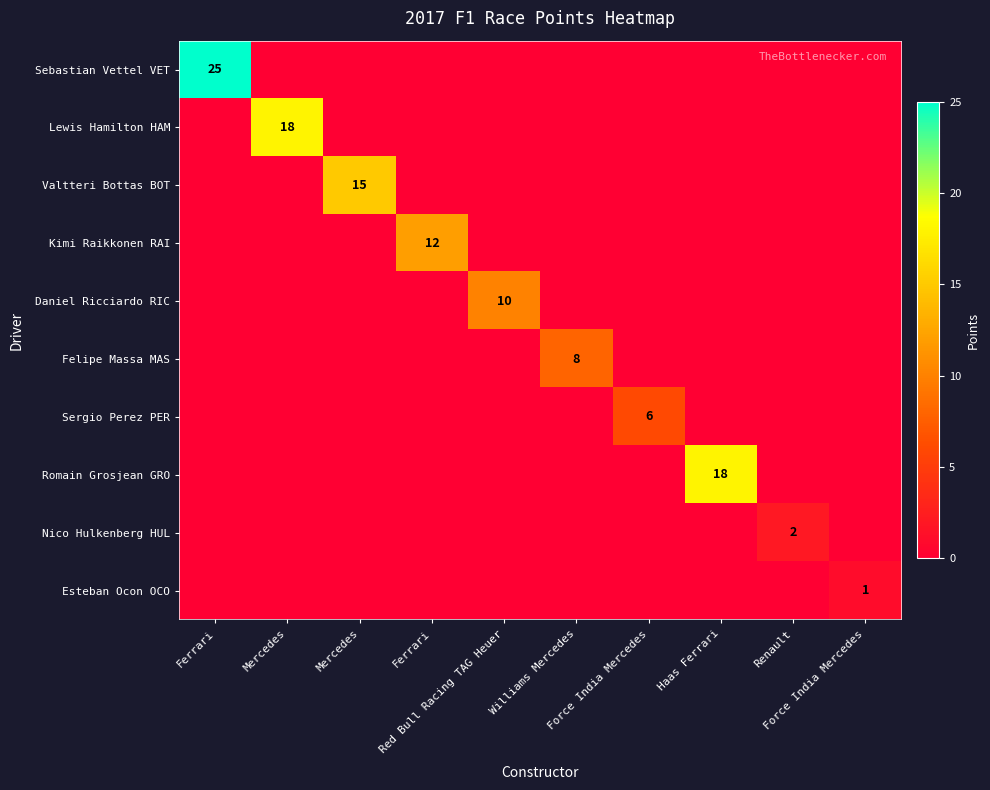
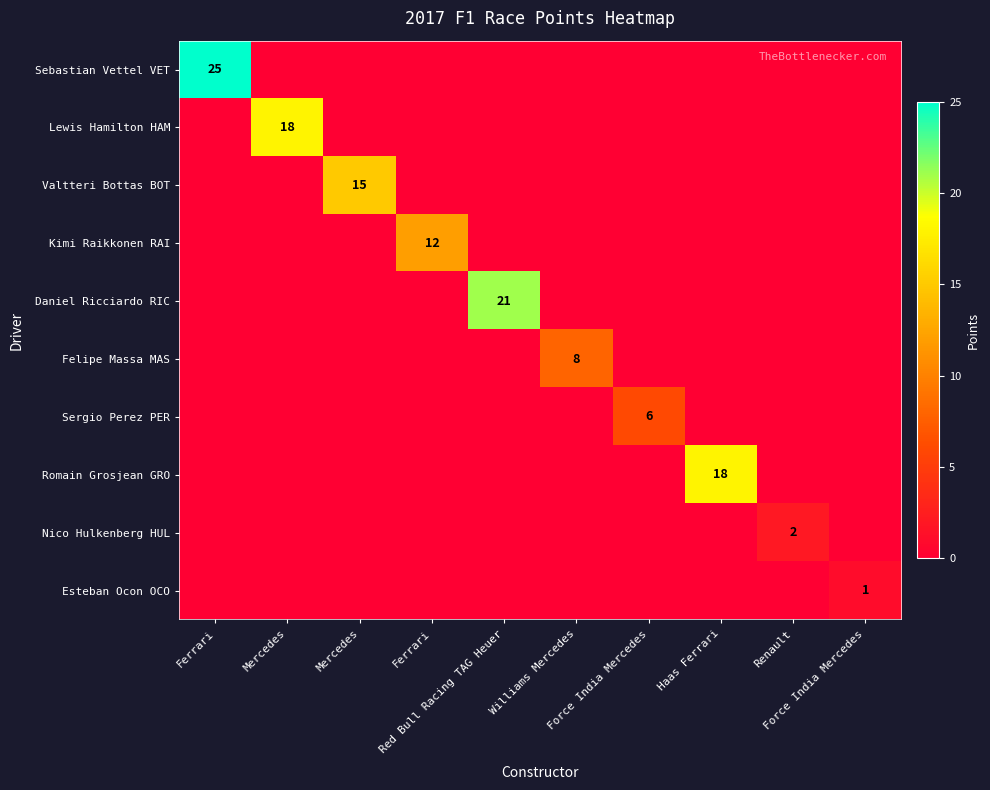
  {
    "Daniel Ricciardo RIC": {
-     "Red Bull Racing TAG Heuer": 10
+     "Red Bull Racing TAG Heuer": 21
    },
    "Felipe Massa MAS": {
      "Williams Mercedes": 8
    },
    "Romain Grosjean GRO": {
      "Haas Ferrari": 18
    },
    "Nico Hulkenberg HUL": {
      "Renault": 2
    }
  }
